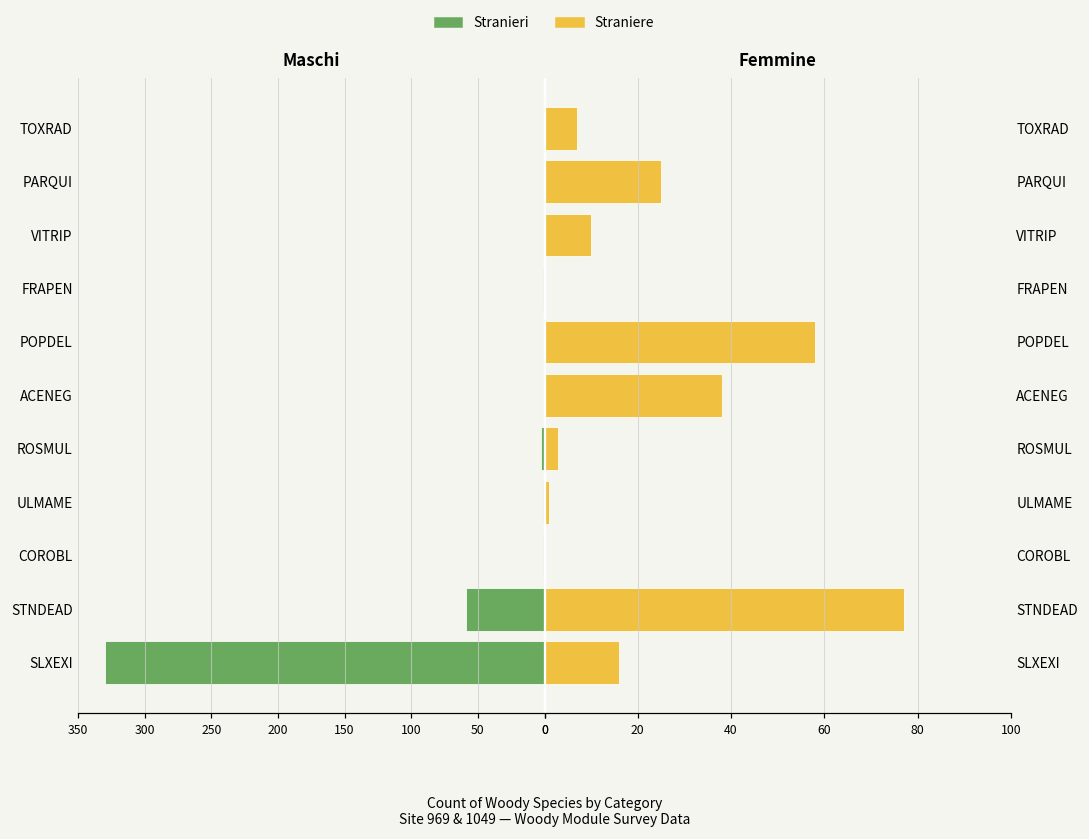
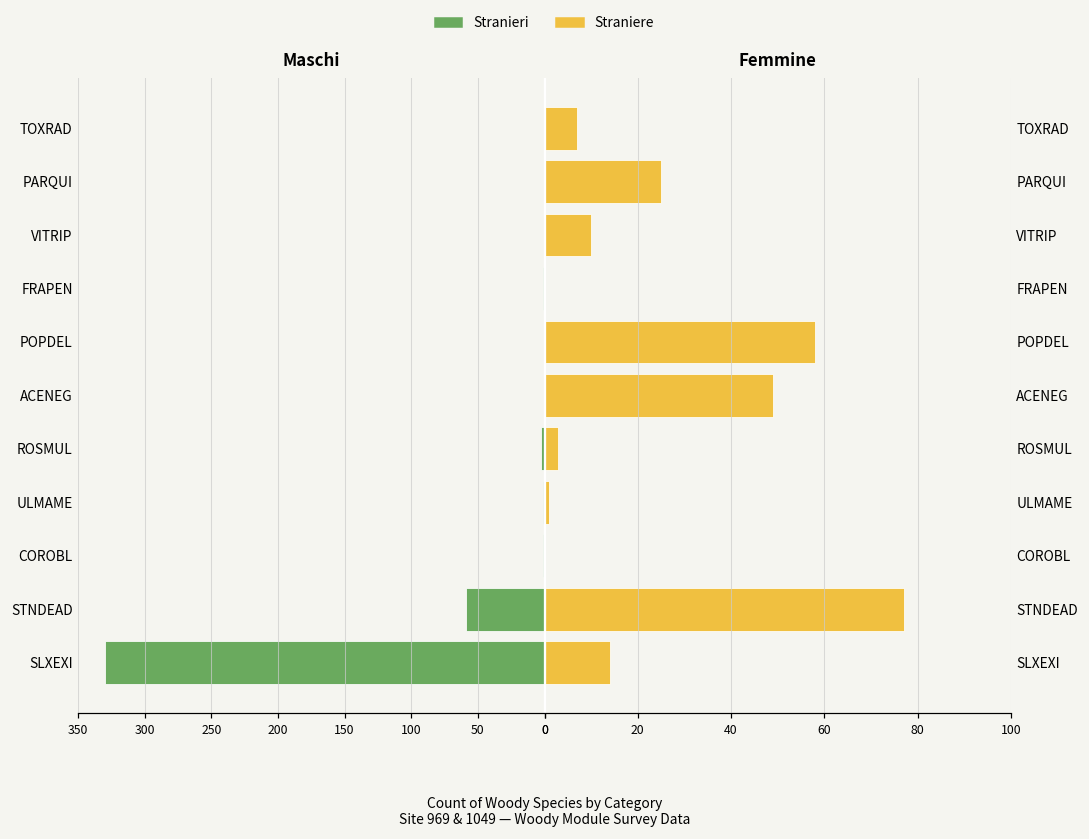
  {
    "Femmine": {
      "TOXRAD": 7,
      "PARQUI": 25,
      "VITRIP": 10,
      "FRAPEN": 0,
      "POPDEL": 58,
-     "ACENEG": 38,
+     "ACENEG": 49,
      "ROSMUL": 3,
      "ULMAME": 1,
      "COROBL": 0,
      "STNDEAD": 77,
-     "SLXEXI": 16
+     "SLXEXI": 14
    }
  }
